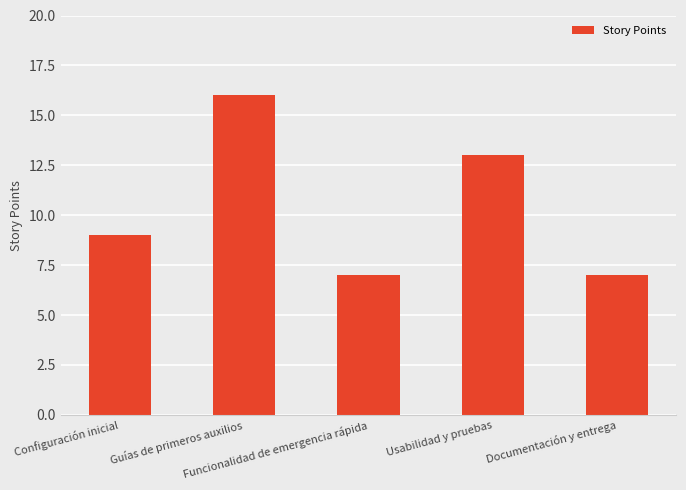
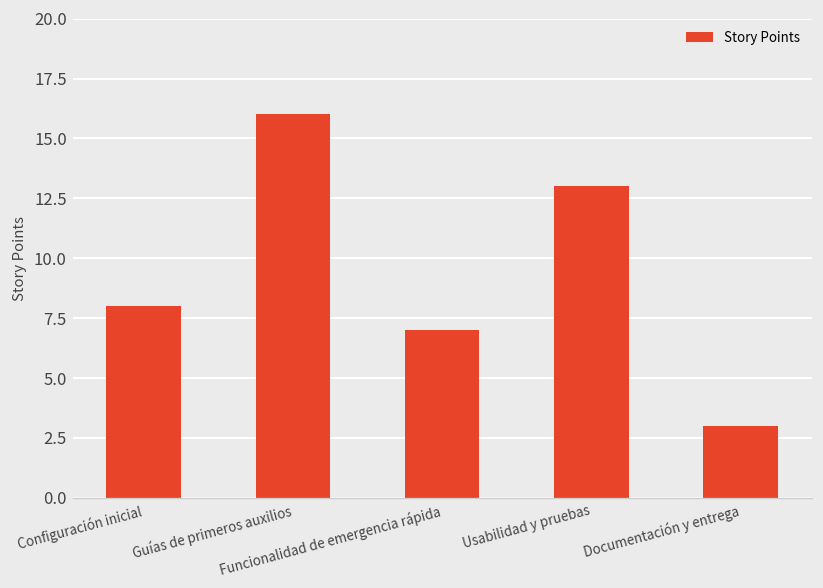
  {
-   "Configuración inicial": 9,
+   "Configuración inicial": 8,
    "Guías de primeros auxilios": 16,
    "Funcionalidad de emergencia rápida": 7,
    "Usabilidad y pruebas": 13,
-   "Documentación y entrega": 7
+   "Documentación y entrega": 3
  }
